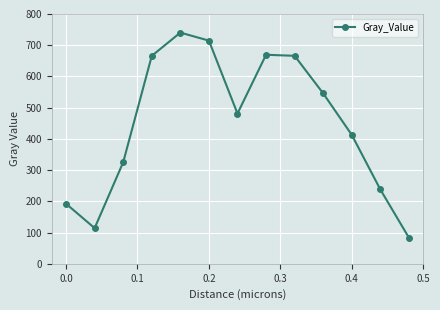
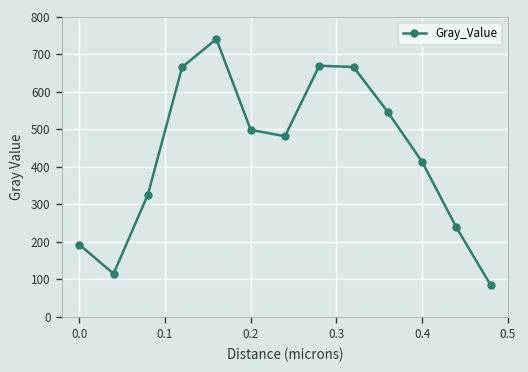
  {
    "0.0": 190,
-   "0.2": 710,
+   "0.2": 500,
    "0.4": 410
  }
